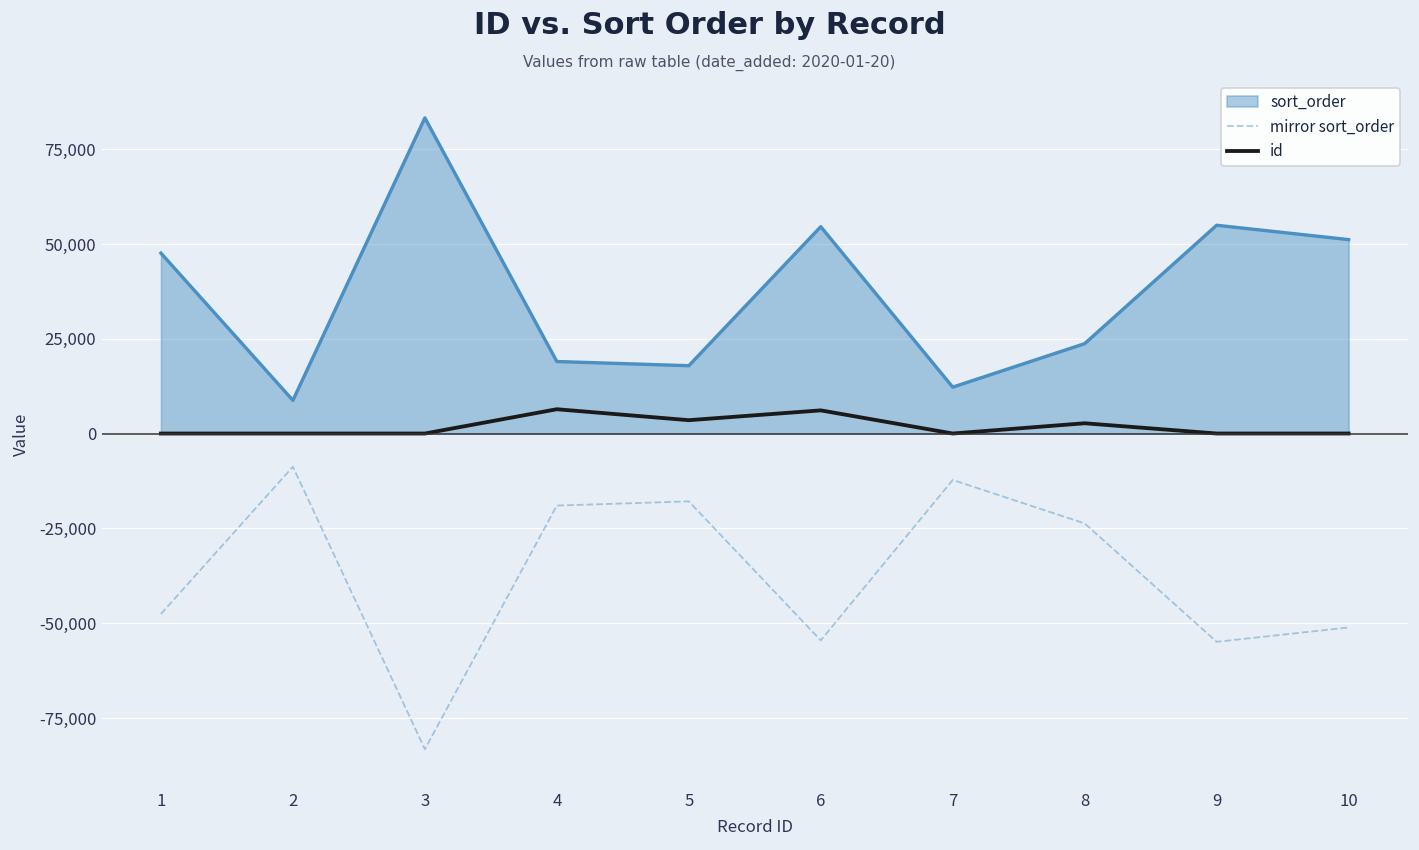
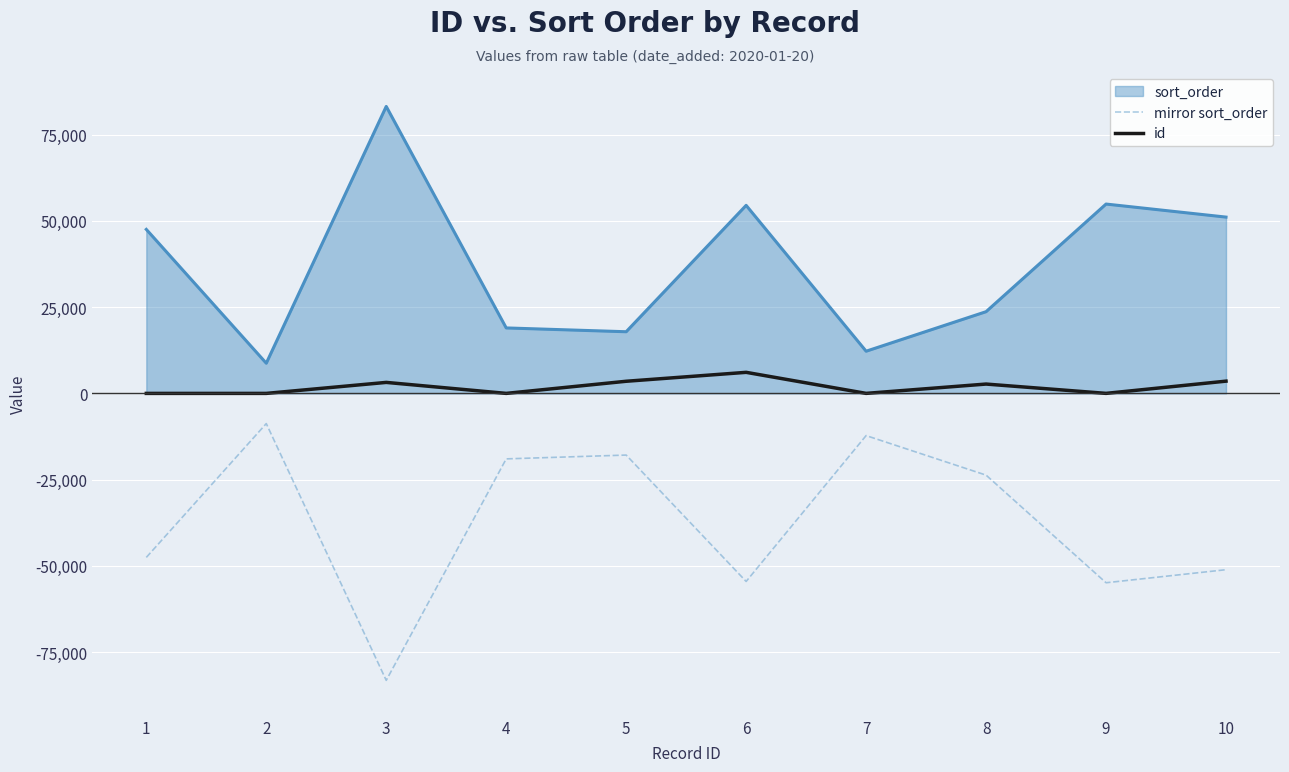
  {
    "id": {
      "1": "0",
      "2": "0",
-     "3": "0",
-     "4": "6,000",
+     "3": "3,000",
+     "4": "0",
      "5": "4,000",
      "6": "6,000",
      "7": "0",
      "8": "3,000",
      "9": "0",
-     "10": "0"
+     "10": "4,000"
    }
  }
